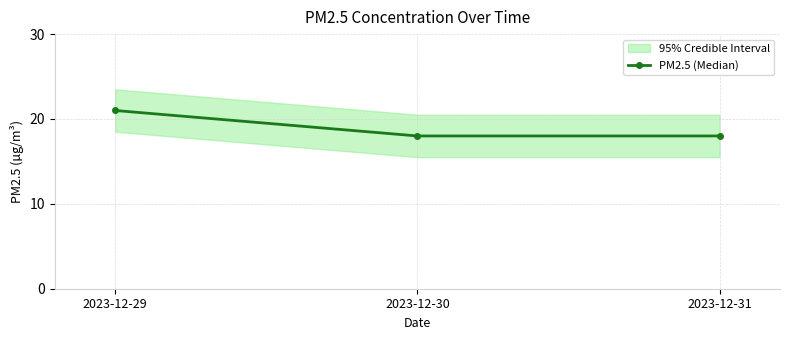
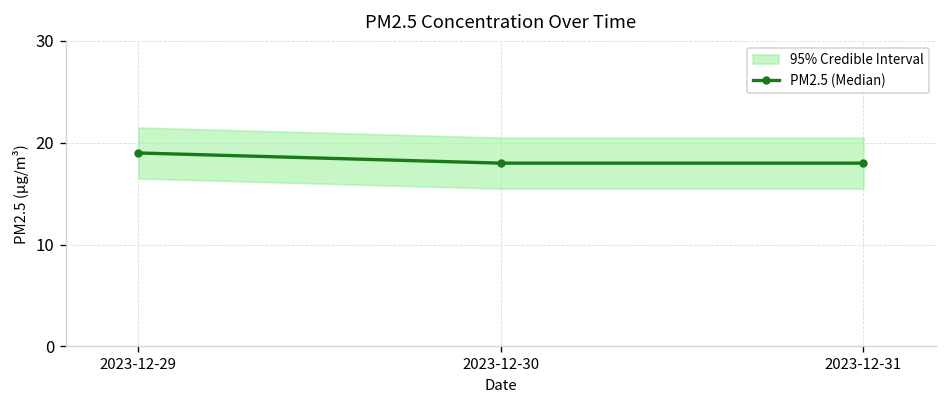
  {
    "PM2.5 (Median)": {
-     "2023-12-29": 21,
+     "2023-12-29": 19,
      "2023-12-30": 18,
      "2023-12-31": 18
    }
  }
